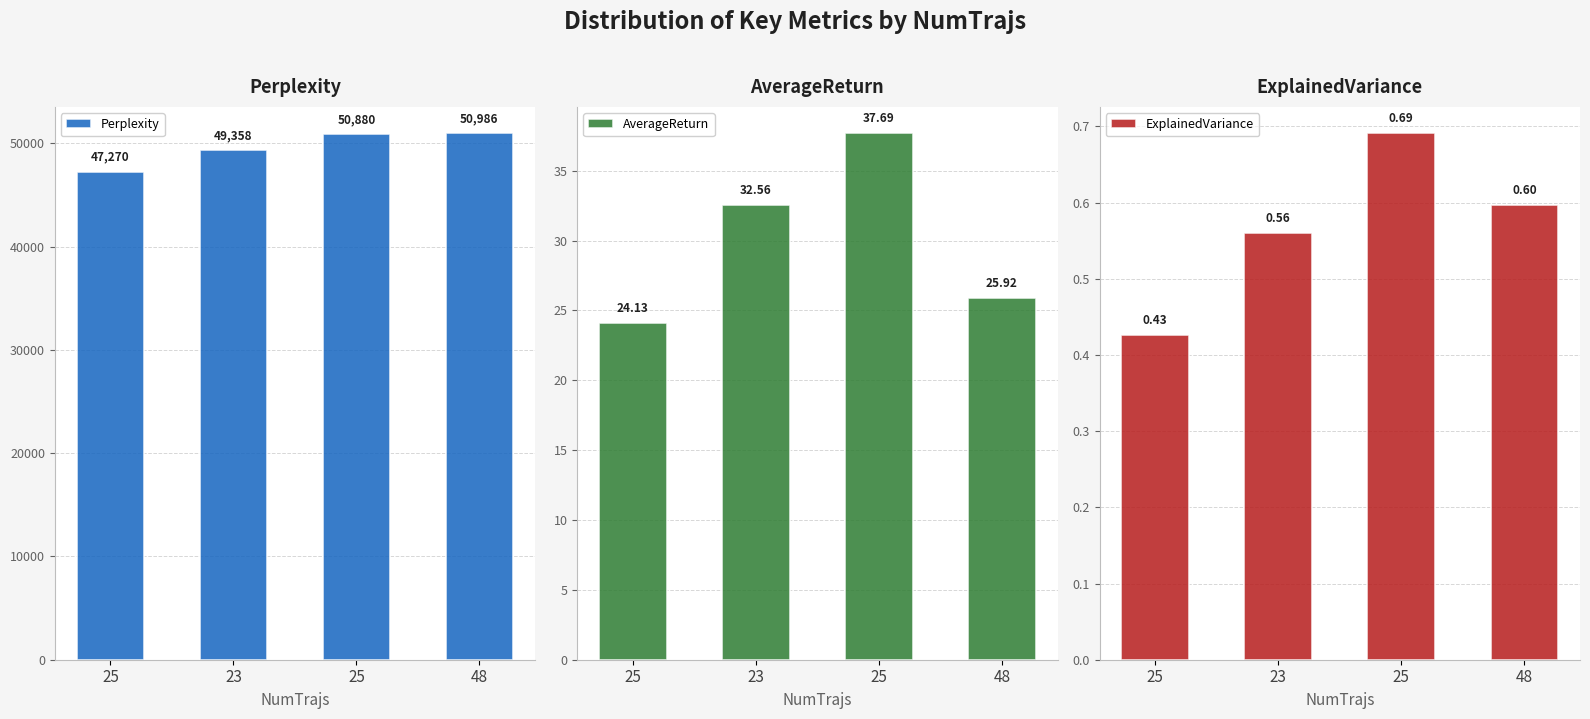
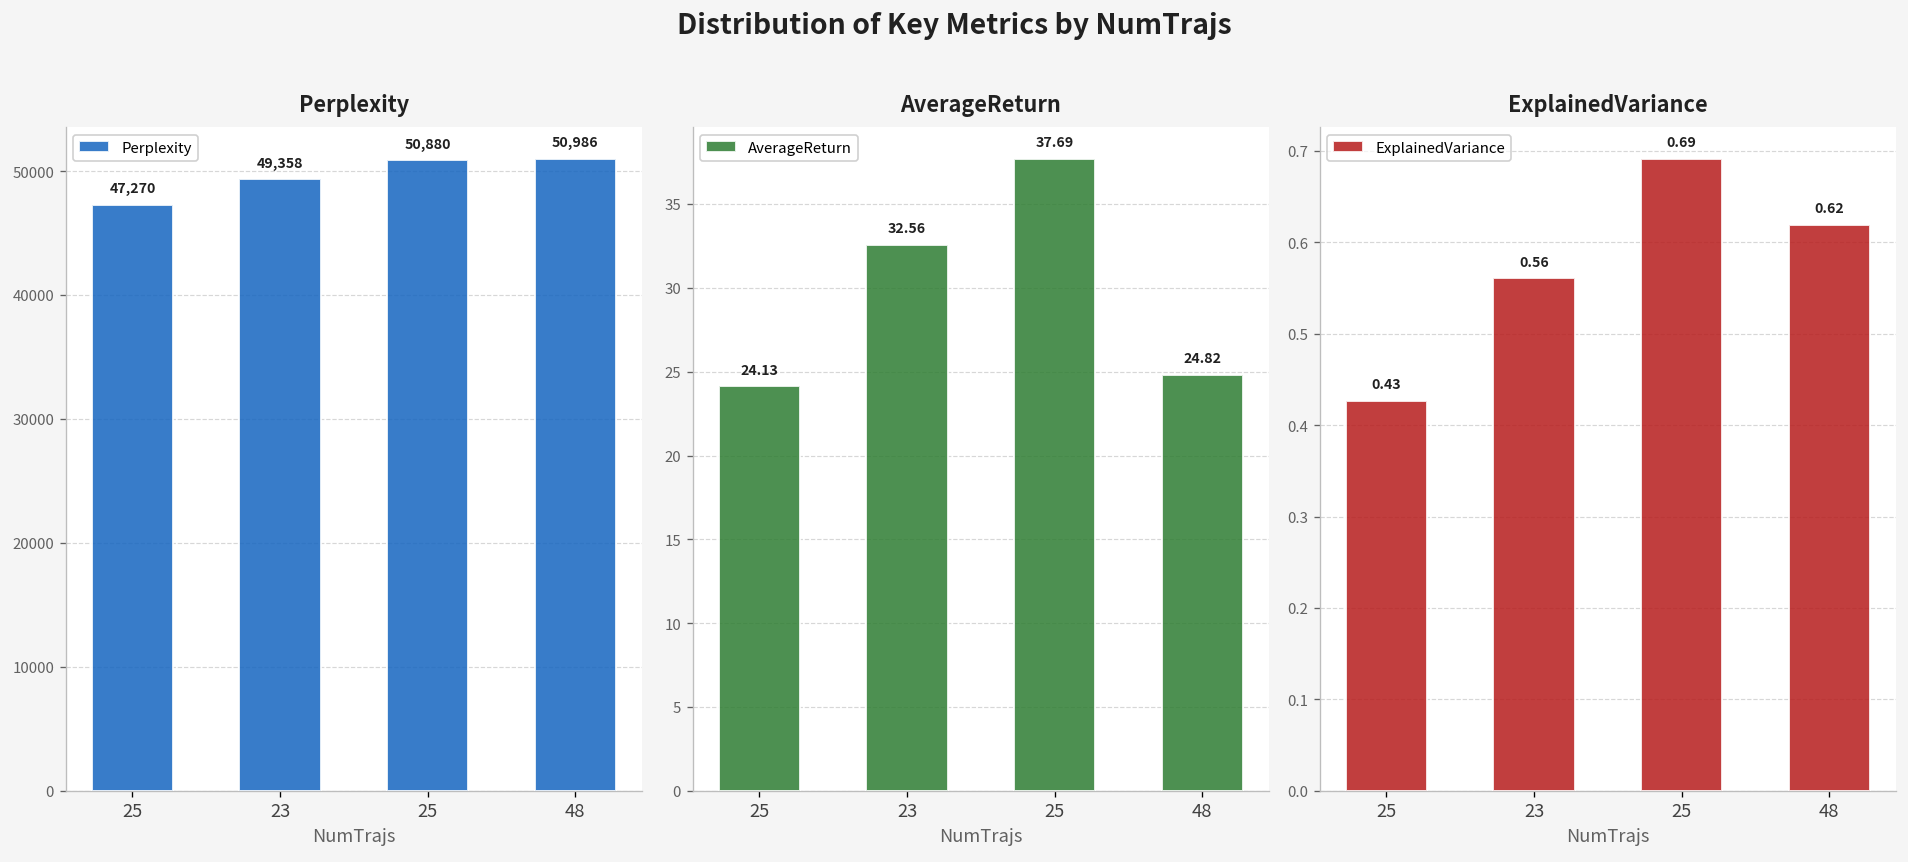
  {
    "Perplexity": {
      "23": "49,358",
      "48": "50,986"
    },
    "AverageReturn": {
      "23": "32.56",
-     "48": "25.92"
+     "48": "24.82"
    },
    "ExplainedVariance": {
      "23": "0.56",
-     "48": "0.60"
+     "48": "0.62"
    }
  }
